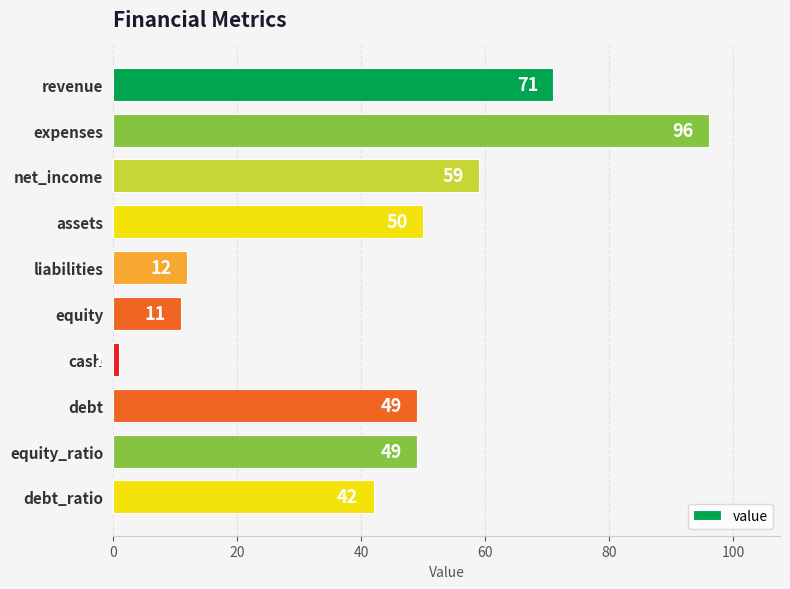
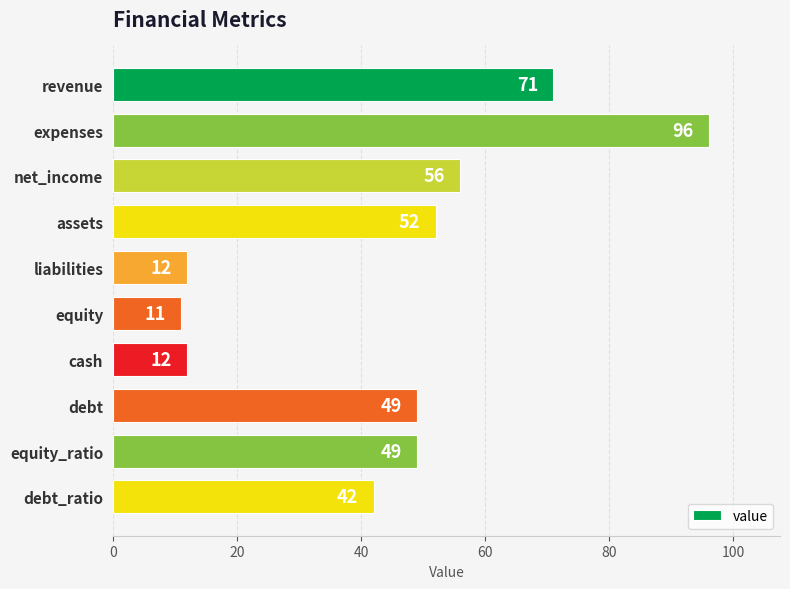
  {
    "revenue": 71,
    "expenses": 96,
-   "net_income": 59,
-   "assets": 50,
+   "net_income": 56,
+   "assets": 52,
    "liabilities": 12,
    "equity": 11,
-   "cash": 1,
+   "cash": 12,
    "debt": 49,
    "equity_ratio": 49,
    "debt_ratio": 42
  }
